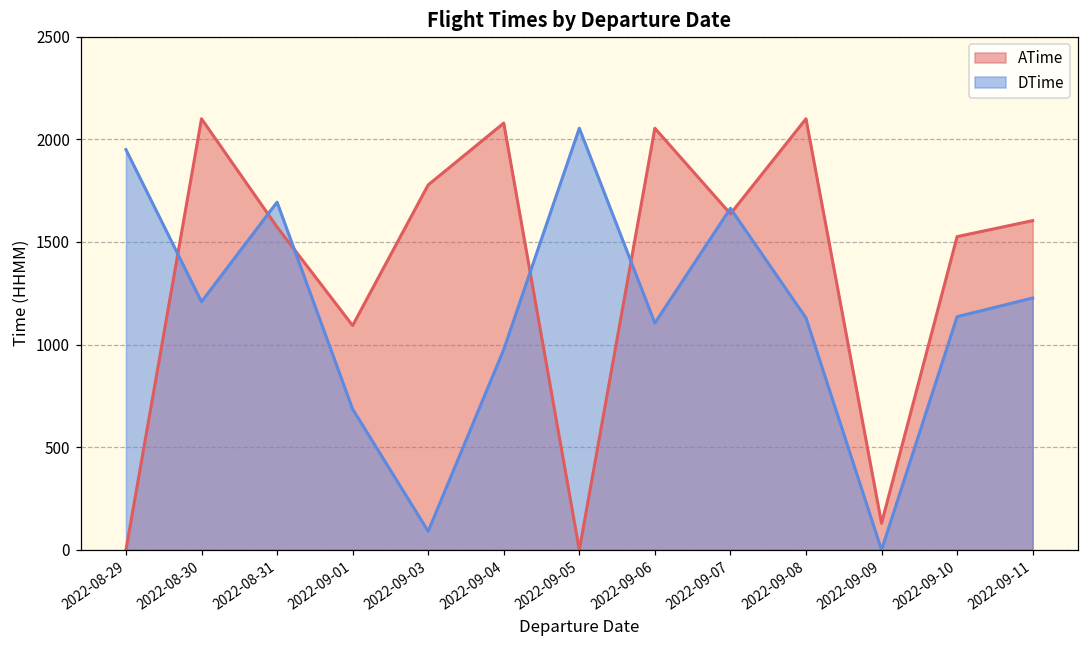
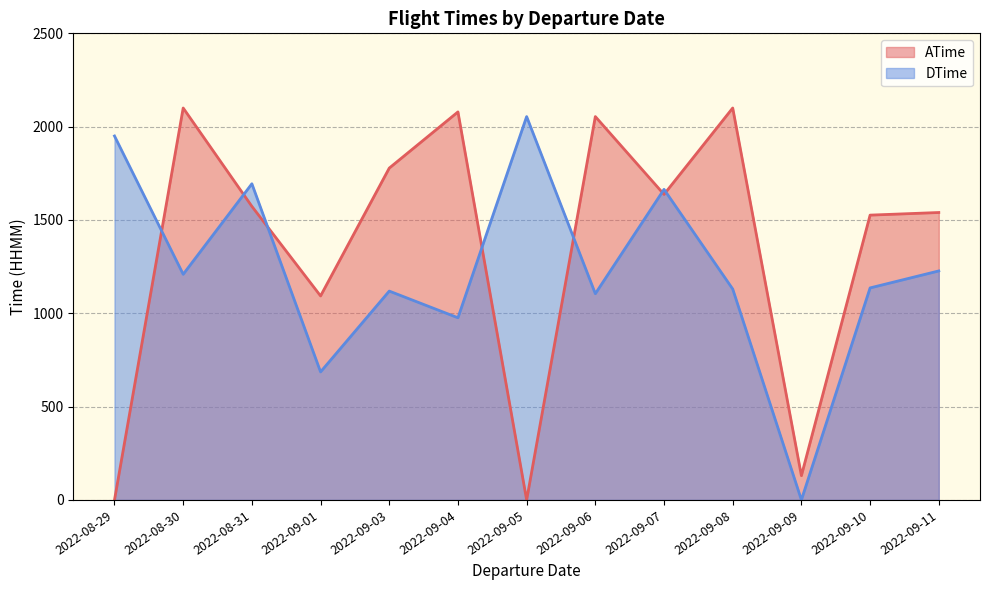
  {
    "ATime": {
      "2022-08-29": 0,
      "2022-08-30": 2100,
      "2022-08-31": 1570,
      "2022-09-01": 1090,
      "2022-09-03": 1780,
      "2022-09-04": 2080,
      "2022-09-05": 0,
      "2022-09-06": 2050,
      "2022-09-07": 1640,
      "2022-09-08": 2100,
      "2022-09-09": 130,
      "2022-09-10": 1530,
-     "2022-09-11": 1600
+     "2022-09-11": 1540
    },
    "DTime": {
      "2022-08-29": 1950,
      "2022-08-30": 1210,
      "2022-08-31": 1690,
      "2022-09-01": 690,
-     "2022-09-03": 90,
+     "2022-09-03": 1120,
      "2022-09-04": 980,
      "2022-09-05": 2050,
      "2022-09-06": 1110,
      "2022-09-07": 1660,
      "2022-09-08": 1130,
      "2022-09-09": 0,
      "2022-09-10": 1140,
      "2022-09-11": 1230
    }
  }
